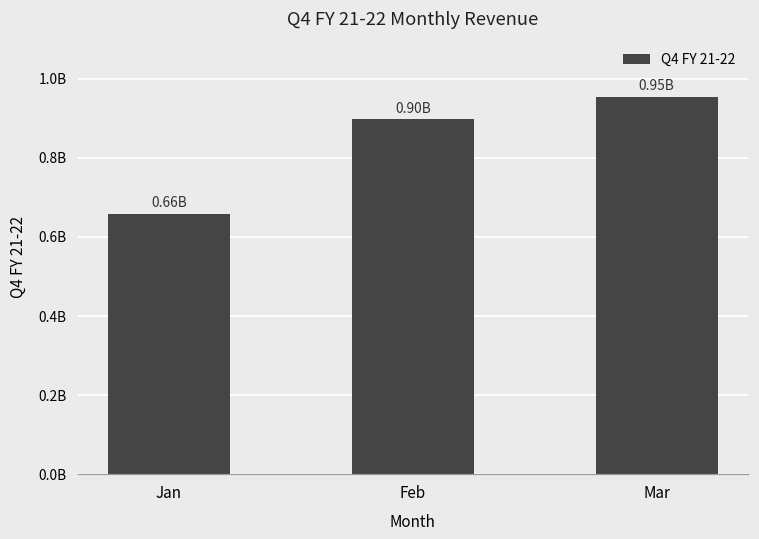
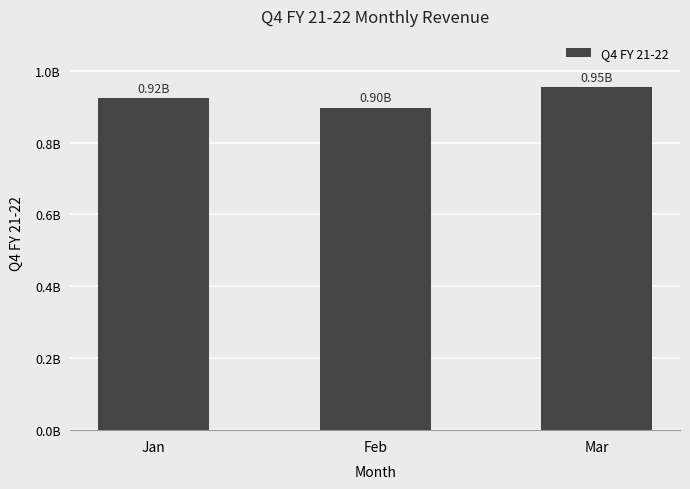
  {
-   "Jan": "0.66B",
+   "Jan": "0.92B",
    "Feb": "0.90B",
    "Mar": "0.95B"
  }
